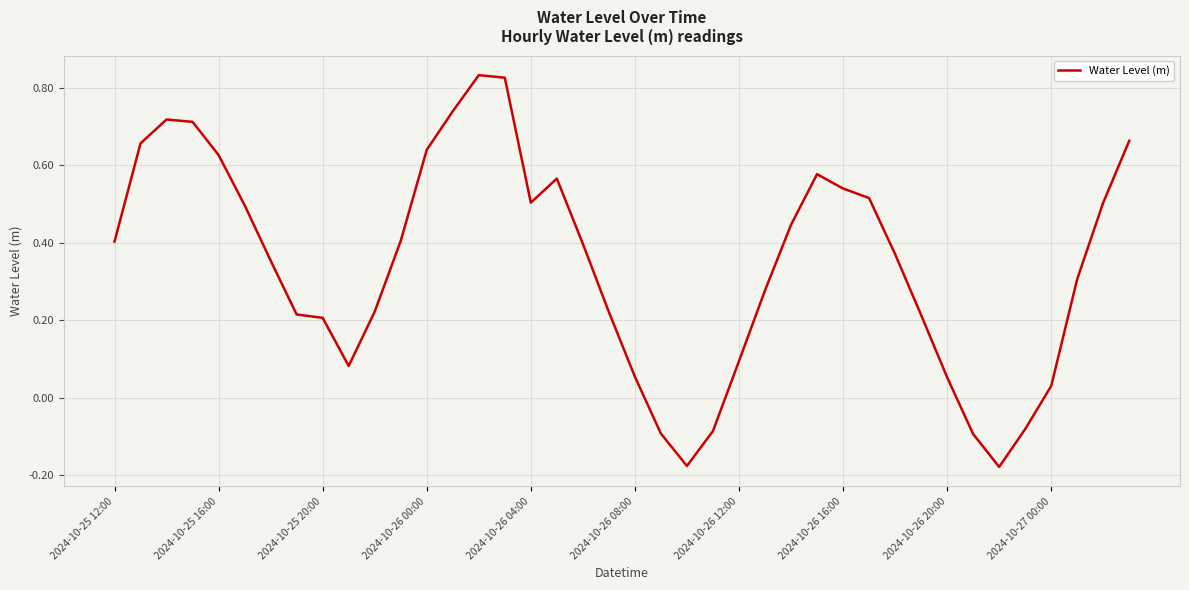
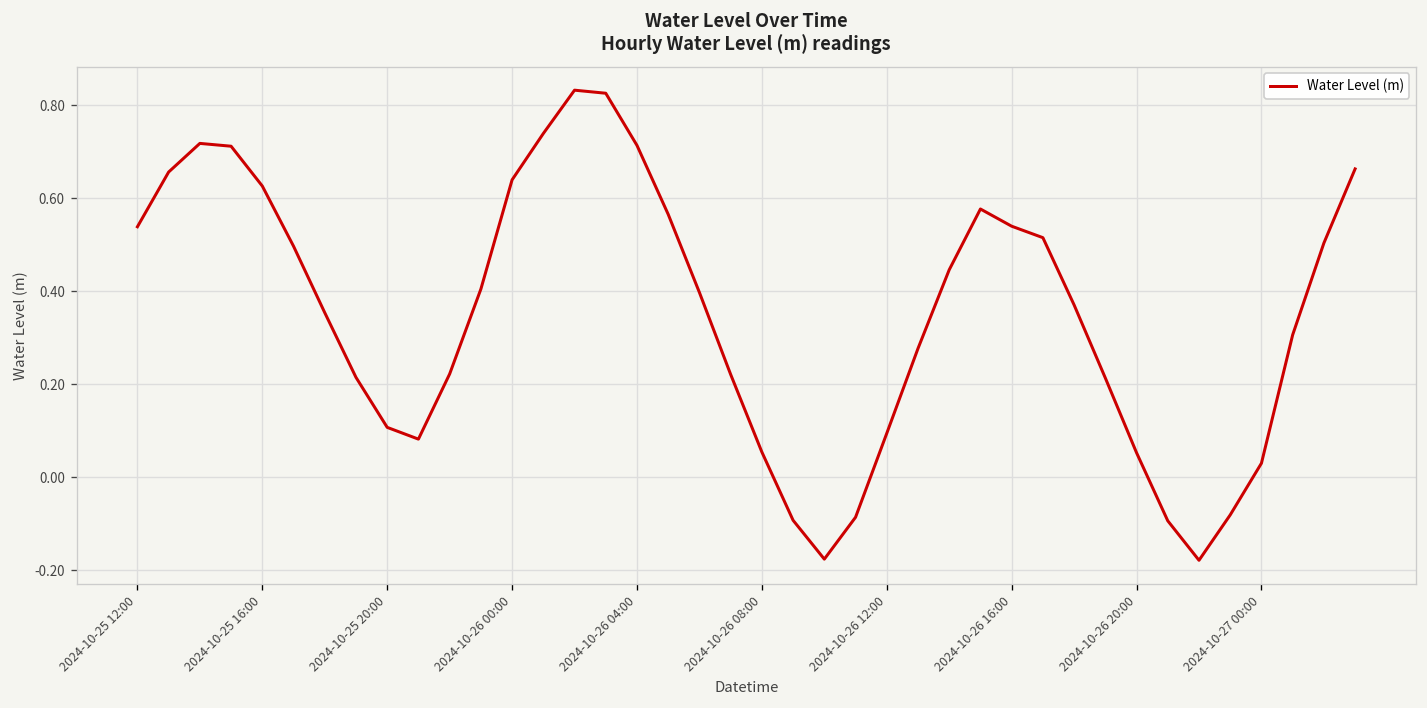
  {
-   "2024-10-25 12:00": 0.40,
+   "2024-10-25 12:00": 0.54,
    "2024-10-25 16:00": 0.63,
-   "2024-10-25 20:00": 0.21,
+   "2024-10-25 20:00": 0.11,
    "2024-10-26 00:00": 0.64,
-   "2024-10-26 04:00": 0.50,
+   "2024-10-26 04:00": 0.71,
    "2024-10-26 08:00": 0.05,
    "2024-10-26 12:00": 0.09,
    "2024-10-26 16:00": 0.54,
    "2024-10-26 20:00": 0.05,
    "2024-10-27 00:00": 0.03
  }
